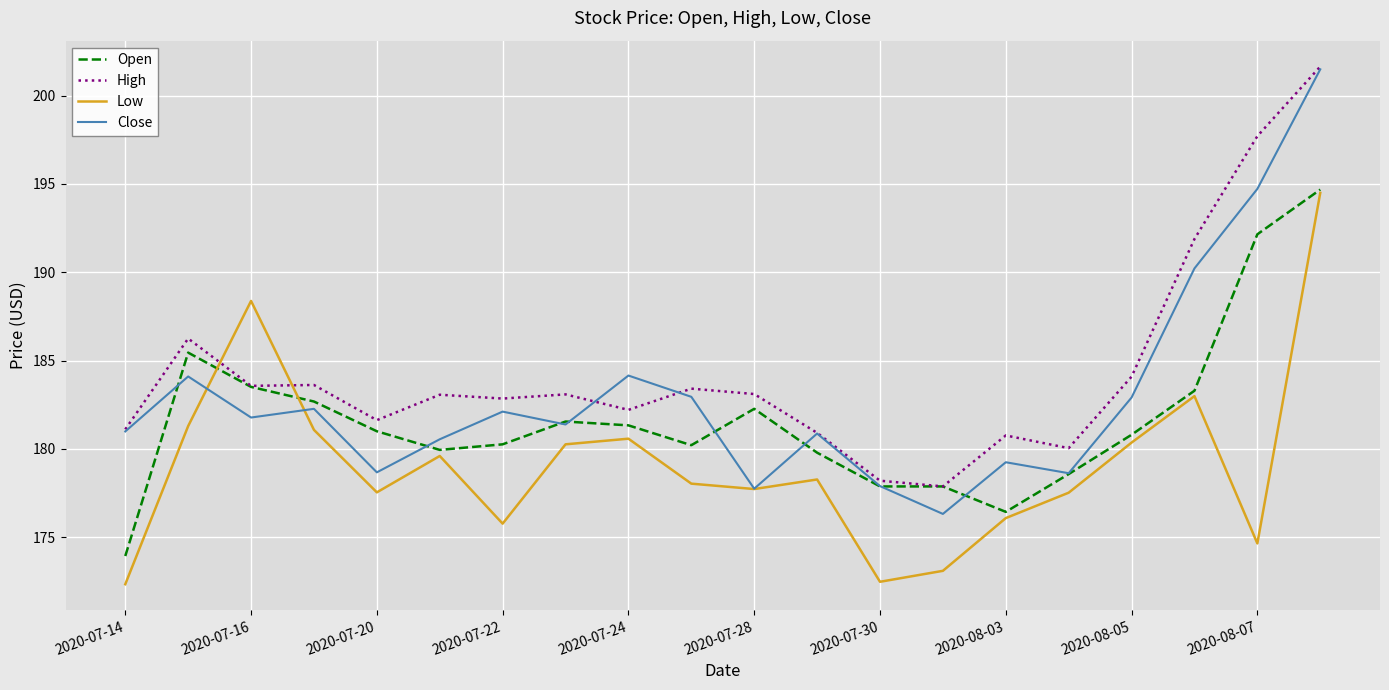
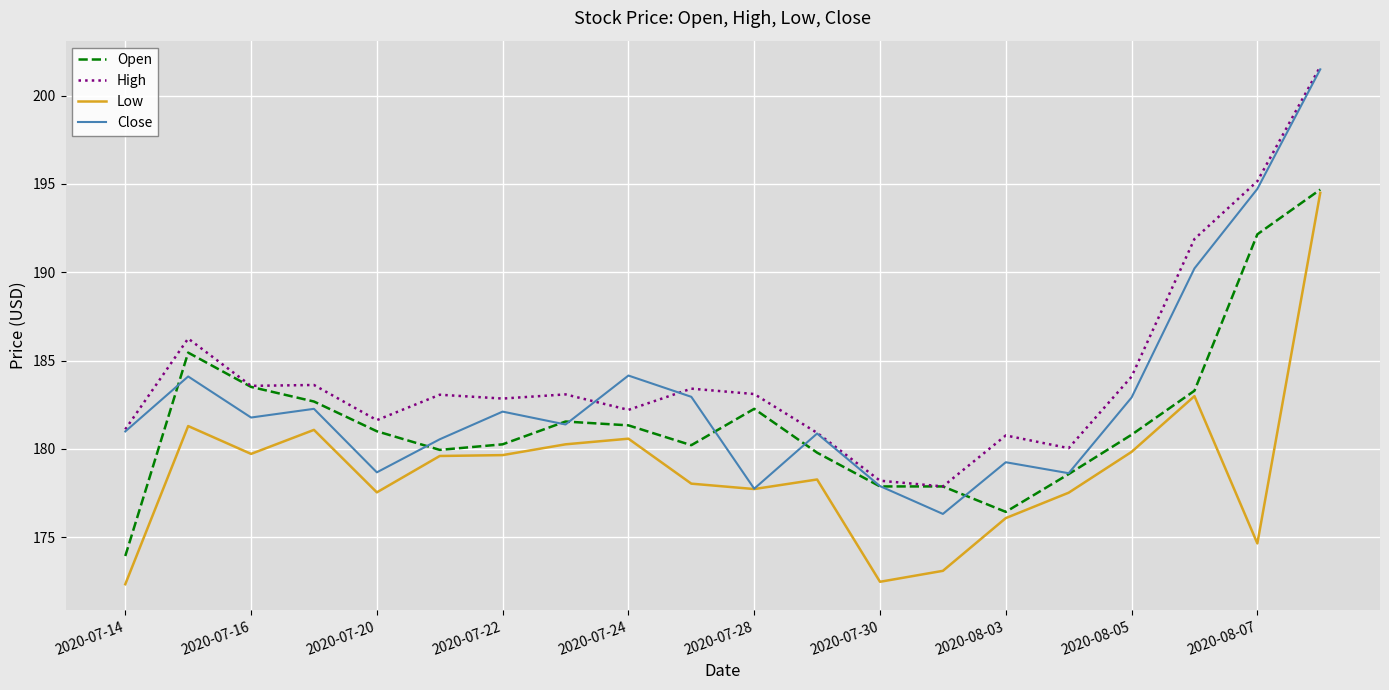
  {
    "Open": {
      "2020-07-14": 173.9,
      "2020-07-20": 181.0,
      "2020-07-22": 180.3,
      "2020-07-24": 181.3,
      "2020-07-28": 182.3,
      "2020-08-03": 176.4,
      "2020-08-05": 180.8,
      "2020-08-07": 192.1
    },
    "High": {
      "2020-07-20": 181.6,
      "2020-07-22": 182.8,
      "2020-07-24": 182.2,
      "2020-07-28": 183.1,
      "2020-07-30": 178.2,
      "2020-08-03": 180.8,
      "2020-08-05": 184.1,
-     "2020-08-07": 197.7
+     "2020-08-07": 195.2
    },
    "Low": {
      "2020-07-14": 172.3,
-     "2020-07-16": 188.4,
+     "2020-07-16": 179.7,
      "2020-07-20": 177.5,
-     "2020-07-22": 175.8,
+     "2020-07-22": 179.6,
      "2020-07-24": 180.6,
      "2020-07-30": 172.5,
      "2020-08-03": 176.1,
-     "2020-08-05": 180.4,
+     "2020-08-05": 179.8,
      "2020-08-07": 174.6
    },
    "Close": {
      "2020-07-16": 181.8,
      "2020-07-20": 178.7,
      "2020-07-22": 182.1,
      "2020-07-24": 184.1,
      "2020-08-03": 179.2,
      "2020-08-05": 182.9,
      "2020-08-07": 194.7
    }
  }
